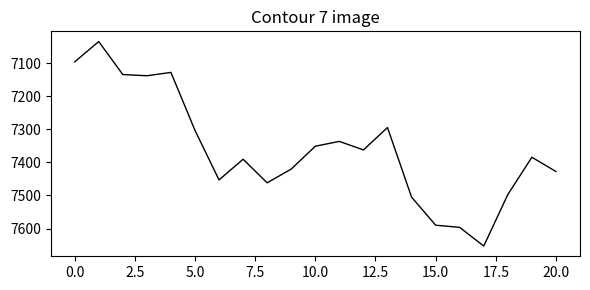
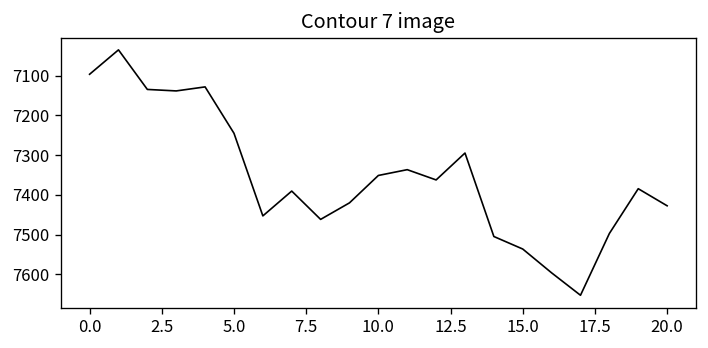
  {
    "0.0": 7100,
-   "5.0": 7300,
+   "5.0": 7240,
    "10.0": 7350,
-   "15.0": 7590,
+   "15.0": 7540,
    "20.0": 7430
  }
